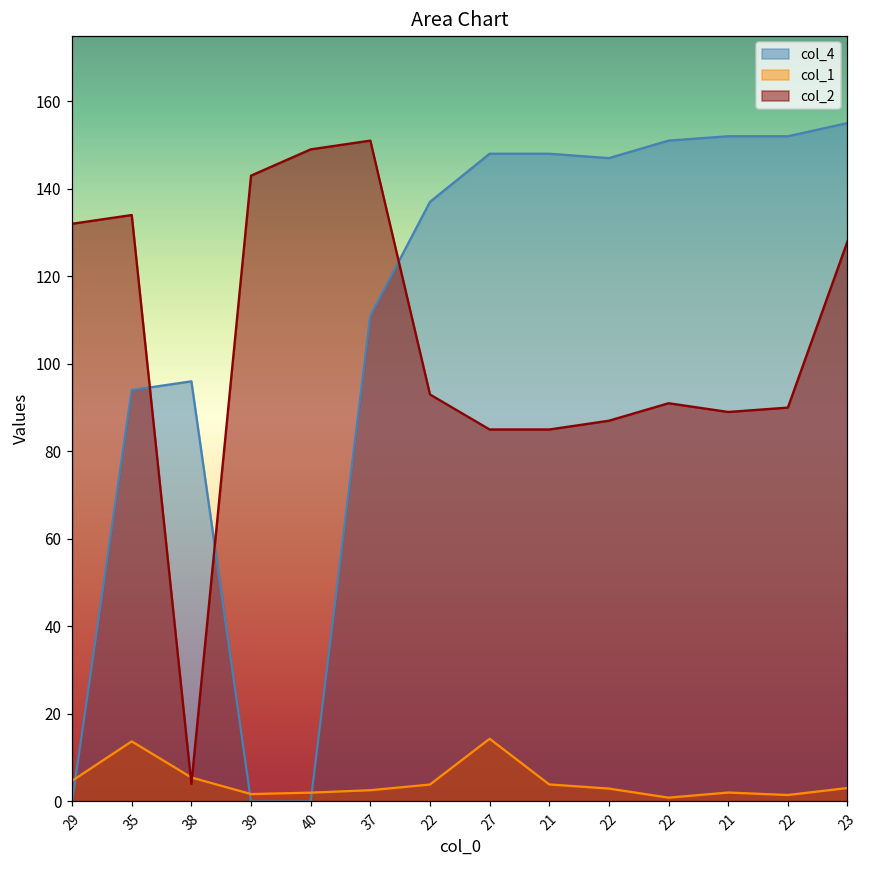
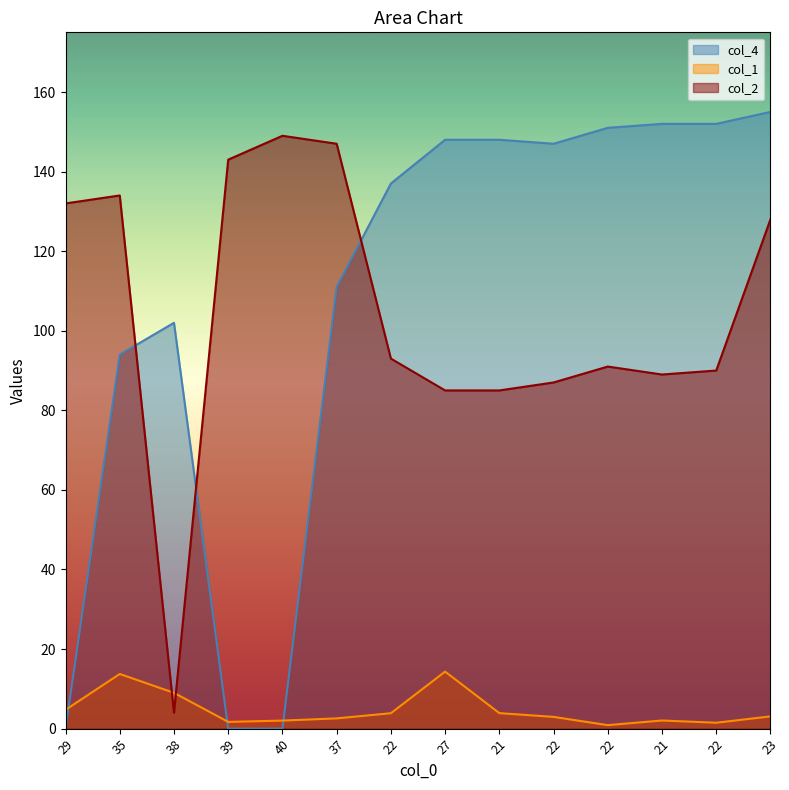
  {
    "col_4": {
      "29": 0,
      "35": 94,
-     "38": 96,
+     "38": 102,
      "39": 0,
      "40": 0,
      "37": 111,
      "27": 148,
      "23": 155
    },
    "col_1": {
      "29": 5,
      "35": 14,
-     "38": 5,
+     "38": 9,
      "39": 2,
      "40": 2,
      "37": 3,
      "27": 14,
      "23": 3
    },
    "col_2": {
      "29": 132,
      "35": 134,
      "38": 4,
      "39": 143,
      "40": 149,
-     "37": 151,
+     "37": 147,
      "27": 85,
      "23": 128
    }
  }
